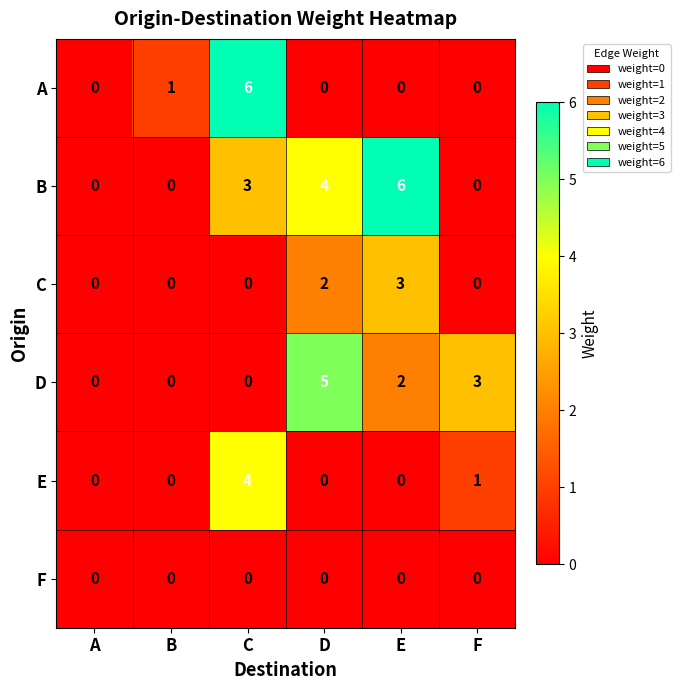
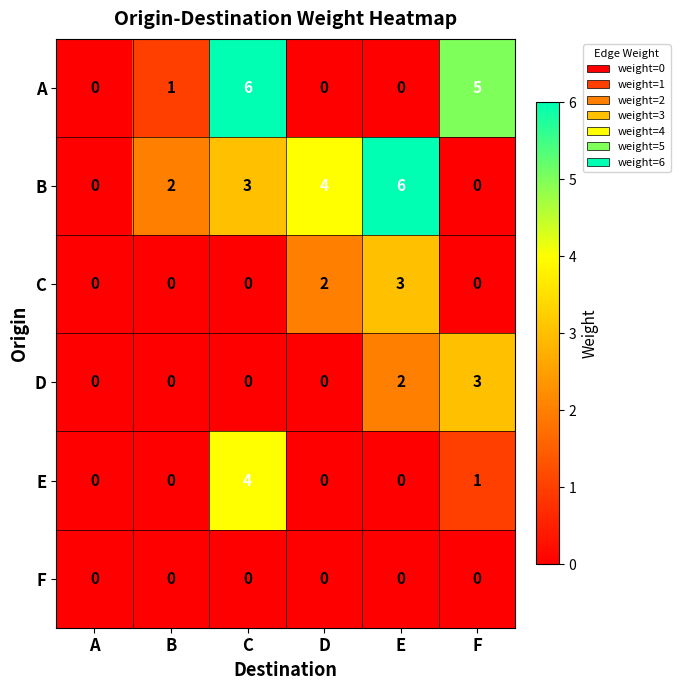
  {
    "A": {
      "A": 0,
      "B": 1,
      "C": 6,
      "D": 0,
      "E": 0,
-     "F": 0
+     "F": 5
    },
    "B": {
      "A": 0,
-     "B": 0,
+     "B": 2,
      "C": 3,
      "D": 4,
      "E": 6,
      "F": 0
    },
    "C": {
      "A": 0,
      "B": 0,
      "C": 0,
      "D": 2,
      "E": 3,
      "F": 0
    },
    "D": {
      "A": 0,
      "B": 0,
      "C": 0,
-     "D": 5,
+     "D": 0,
      "E": 2,
      "F": 3
    },
    "E": {
      "A": 0,
      "B": 0,
      "C": 4,
      "D": 0,
      "E": 0,
      "F": 1
    },
    "F": {
      "A": 0,
      "B": 0,
      "C": 0,
      "D": 0,
      "E": 0,
      "F": 0
    }
  }
